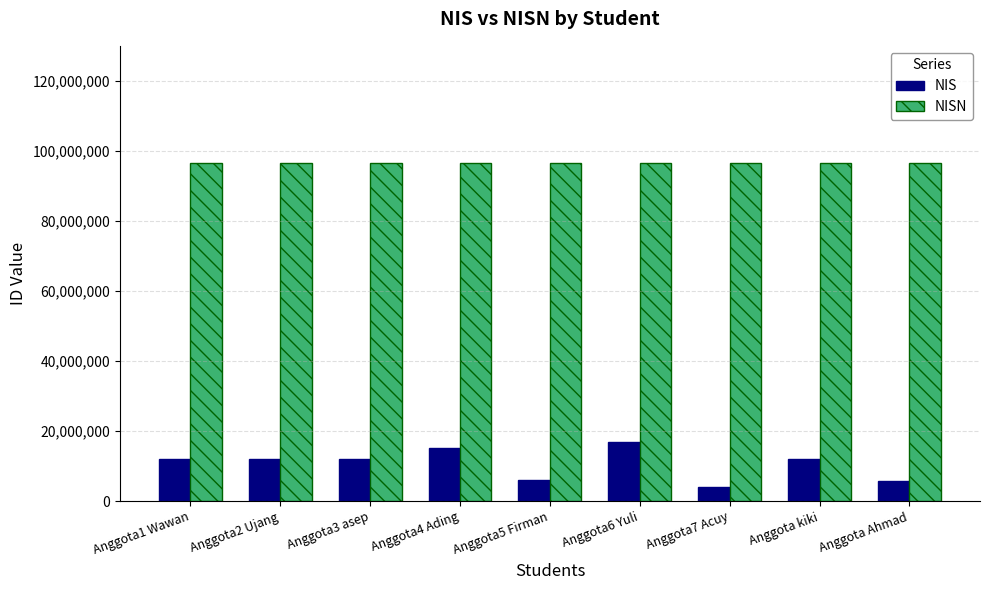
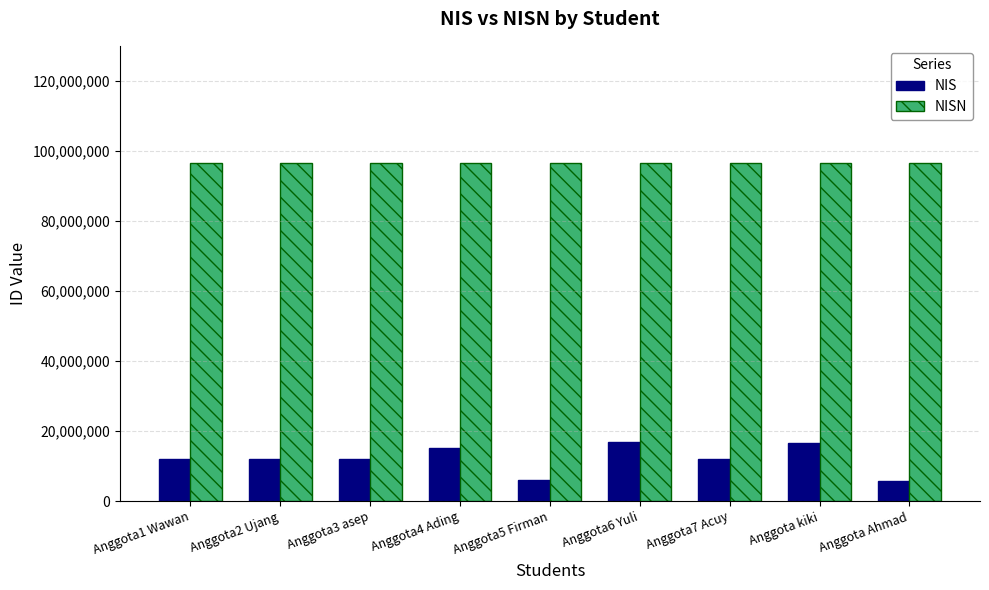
  {
    "NIS": {
      "Anggota1 Wawan": "12,000,000",
      "Anggota2 Ujang": "12,000,000",
      "Anggota3 asep": "12,000,000",
      "Anggota4 Ading": "15,000,000",
      "Anggota5 Firman": "6,000,000",
      "Anggota6 Yuli": "17,000,000",
-     "Anggota7 Acuy": "4,000,000",
-     "Anggota kiki": "12,000,000",
+     "Anggota7 Acuy": "12,000,000",
+     "Anggota kiki": "16,000,000",
      "Anggota Ahmad": "6,000,000"
    },
    "NISN": {
      "Anggota1 Wawan": "97,000,000",
      "Anggota2 Ujang": "97,000,000",
      "Anggota3 asep": "97,000,000",
      "Anggota4 Ading": "97,000,000",
      "Anggota5 Firman": "97,000,000",
      "Anggota6 Yuli": "97,000,000",
      "Anggota7 Acuy": "97,000,000",
      "Anggota kiki": "97,000,000",
      "Anggota Ahmad": "97,000,000"
    }
  }
